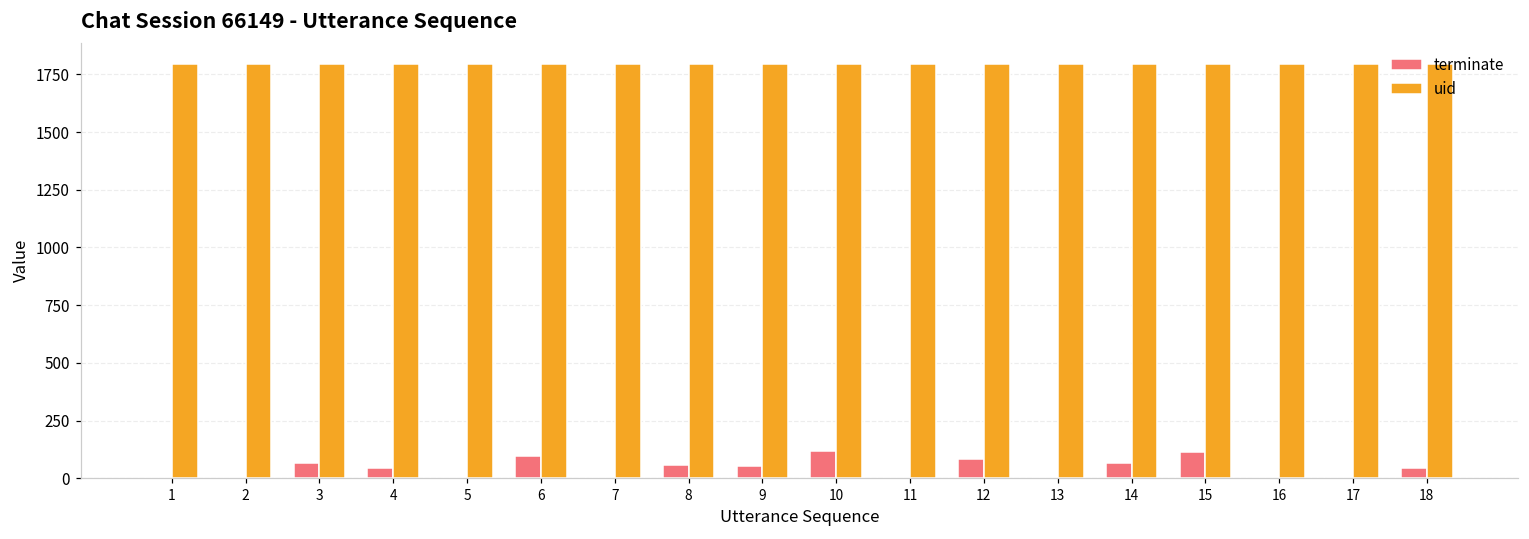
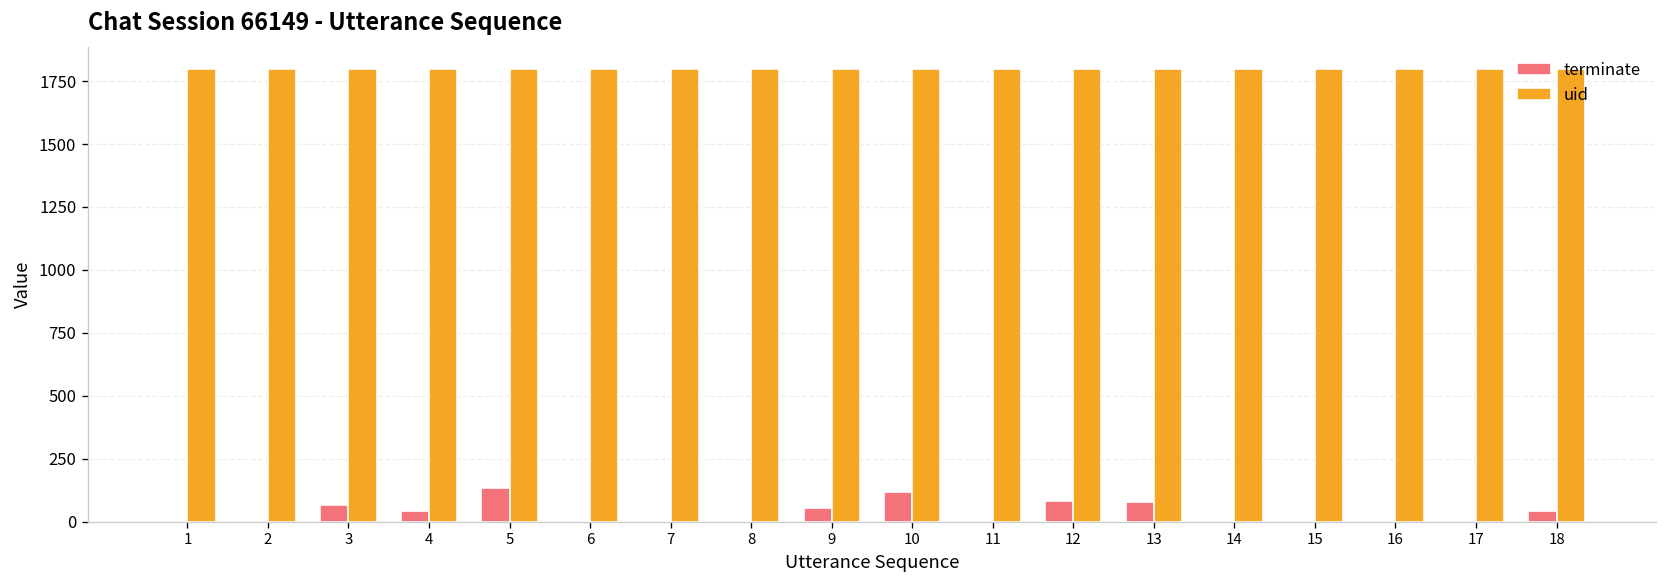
  {
    "terminate": {
      "1": 0,
      "2": 0,
      "3": 70,
      "4": 40,
-     "5": 0,
-     "6": 100,
+     "5": 130,
+     "6": 0,
      "7": 0,
-     "8": 60,
+     "8": 0,
      "9": 60,
      "10": 120,
      "11": 0,
      "12": 80,
-     "13": 0,
-     "14": 70,
-     "15": 110,
+     "13": 80,
+     "14": 0,
+     "15": 0,
      "16": 0,
      "17": 0,
      "18": 40
    },
    "uid": {
      "1": 1800,
      "2": 1800,
      "3": 1800,
      "4": 1800,
      "5": 1800,
      "6": 1800,
      "7": 1800,
      "8": 1800,
      "9": 1800,
      "10": 1800,
      "11": 1800,
      "12": 1800,
      "13": 1800,
      "14": 1800,
      "15": 1800,
      "16": 1800,
      "17": 1800,
      "18": 1800
    }
  }
